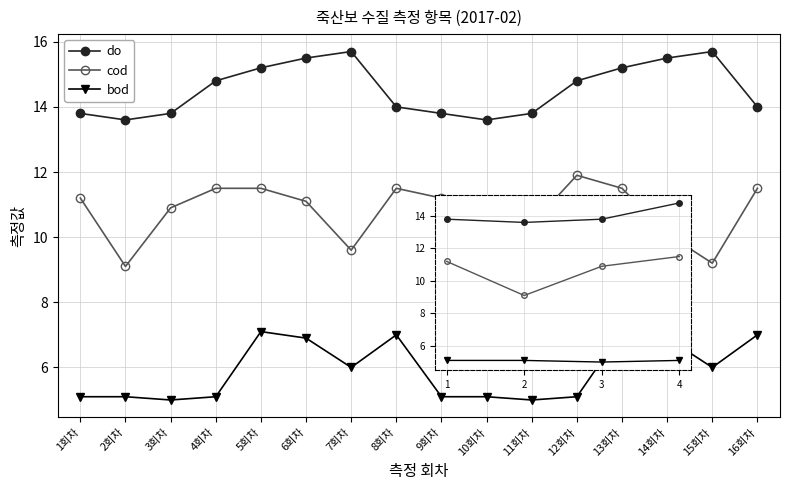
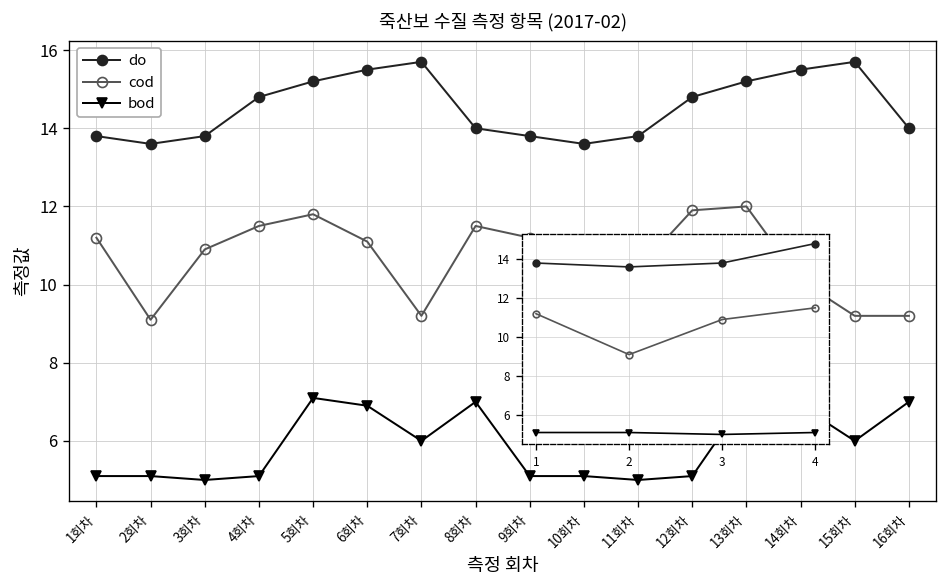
  {
    "죽산보 수질 측정 항목 (2017-02)": {
      "cod": {
        "1회차": 11.2,
        "2회차": 9.1,
        "3회차": 10.9,
        "4회차": 11.5,
-       "5회차": 11.5,
+       "5회차": 11.8,
        "6회차": 11.1,
-       "7회차": 9.6,
+       "7회차": 9.2,
        "8회차": 11.5,
        "9회차": 11.2,
        "10회차": 10.1,
        "11회차": 10.4,
        "12회차": 11.9,
-       "13회차": 11.5,
+       "13회차": 12.0,
        "14회차": 10.1,
        "15회차": 9.2,
-       "16회차": 11.5
+       "16회차": 9.2
      }
    }
  }
